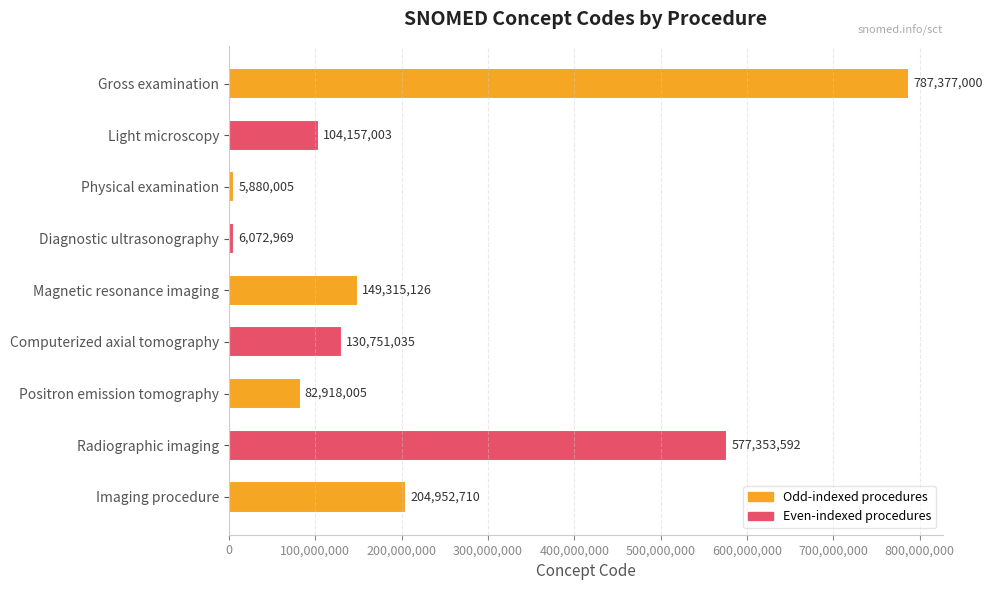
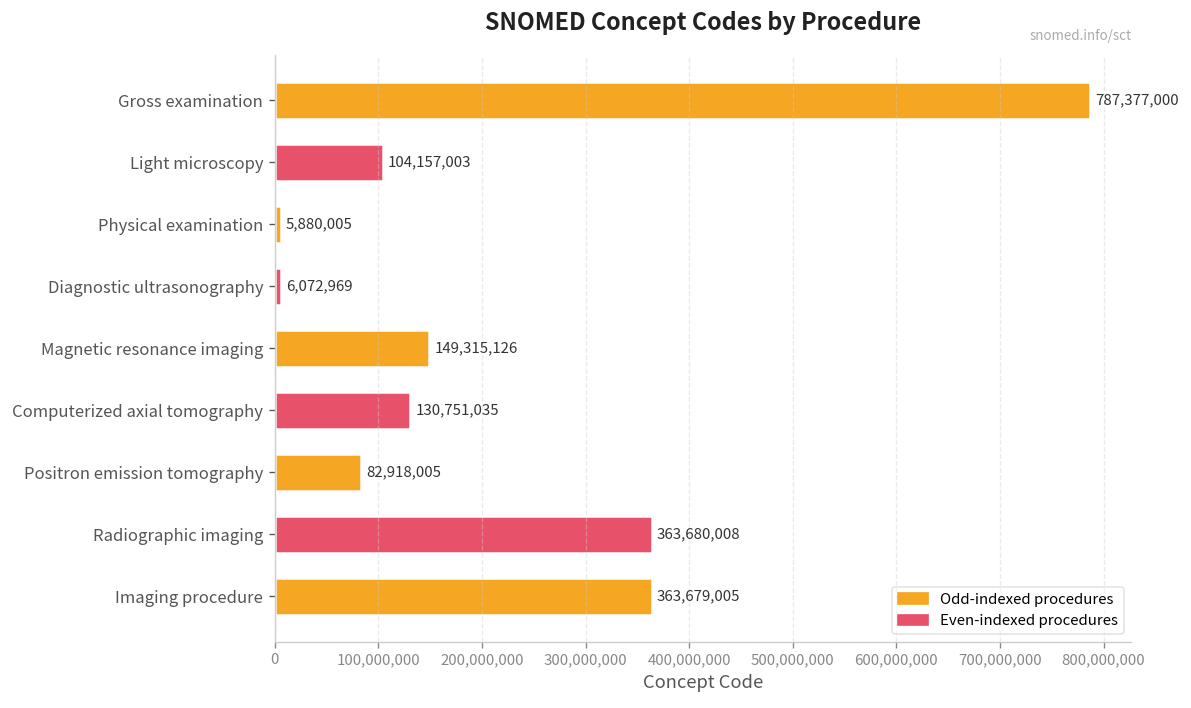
  {
    "Gross examination": "787,377,000",
    "Light microscopy": "104,157,003",
    "Physical examination": "5,880,005",
    "Diagnostic ultrasonography": "6,072,969",
    "Magnetic resonance imaging": "149,315,126",
    "Computerized axial tomography": "130,751,035",
    "Positron emission tomography": "82,918,005",
-   "Radiographic imaging": "577,353,592",
-   "Imaging procedure": "204,952,710"
+   "Radiographic imaging": "363,680,008",
+   "Imaging procedure": "363,679,005"
  }
